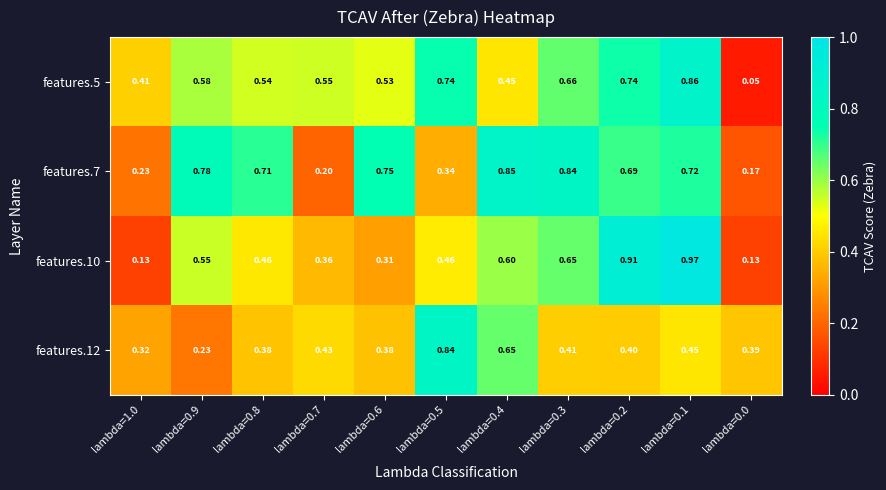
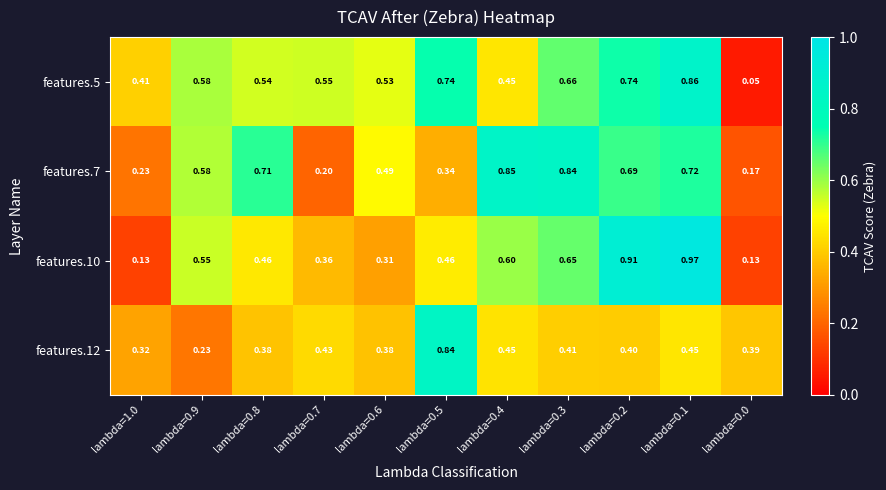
  {
    "features.5": {
      "lambda=1.0": 0.41,
      "lambda=0.9": 0.58,
      "lambda=0.8": 0.54,
      "lambda=0.7": 0.55,
      "lambda=0.6": 0.53,
      "lambda=0.5": 0.74,
      "lambda=0.4": 0.45,
      "lambda=0.3": 0.66,
      "lambda=0.2": 0.74,
      "lambda=0.1": 0.86,
      "lambda=0.0": 0.05
    },
    "features.7": {
      "lambda=1.0": 0.23,
-     "lambda=0.9": 0.78,
+     "lambda=0.9": 0.58,
      "lambda=0.8": 0.71,
      "lambda=0.7": 0.20,
-     "lambda=0.6": 0.75,
+     "lambda=0.6": 0.49,
      "lambda=0.5": 0.34,
      "lambda=0.4": 0.85,
      "lambda=0.3": 0.84,
      "lambda=0.2": 0.69,
      "lambda=0.1": 0.72,
      "lambda=0.0": 0.17
    },
    "features.10": {
      "lambda=1.0": 0.13,
      "lambda=0.9": 0.55,
      "lambda=0.8": 0.46,
      "lambda=0.7": 0.36,
      "lambda=0.6": 0.31,
      "lambda=0.5": 0.46,
      "lambda=0.4": 0.60,
      "lambda=0.3": 0.65,
      "lambda=0.2": 0.91,
      "lambda=0.1": 0.97,
      "lambda=0.0": 0.13
    },
    "features.12": {
      "lambda=1.0": 0.32,
      "lambda=0.9": 0.23,
      "lambda=0.8": 0.38,
      "lambda=0.7": 0.43,
      "lambda=0.6": 0.38,
      "lambda=0.5": 0.84,
-     "lambda=0.4": 0.65,
+     "lambda=0.4": 0.45,
      "lambda=0.3": 0.41,
      "lambda=0.2": 0.40,
      "lambda=0.1": 0.45,
      "lambda=0.0": 0.39
    }
  }
